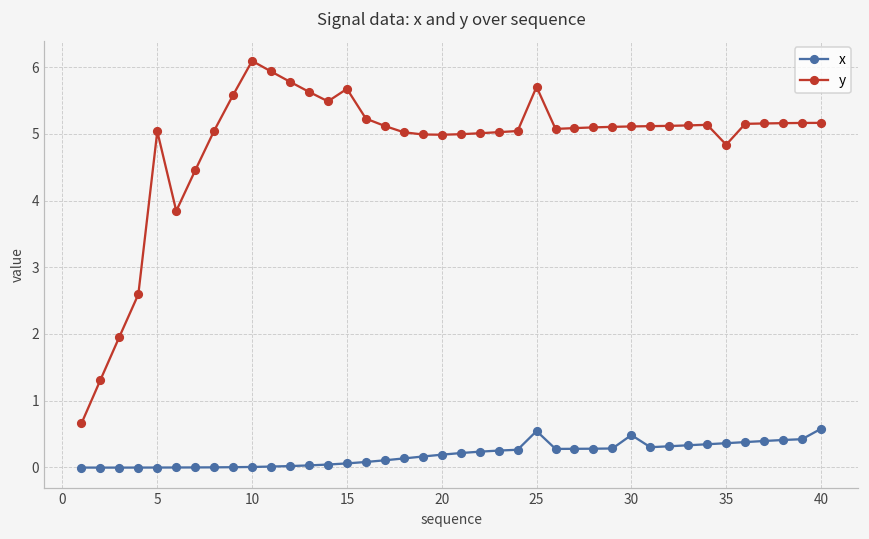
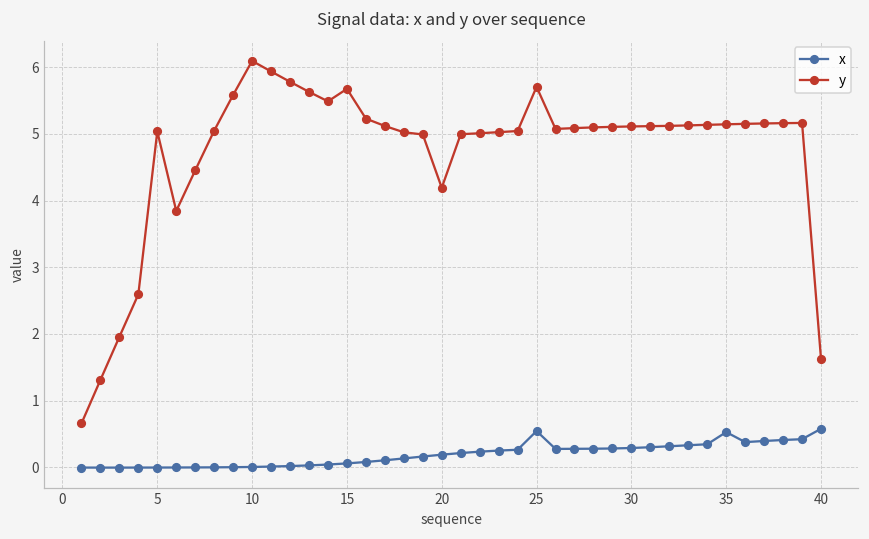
  {
    "x": {
      "5": 0.0,
      "10": 0.0,
      "15": 0.1,
      "20": 0.2,
      "25": 0.5,
-     "30": 0.5,
-     "35": 0.4,
+     "30": 0.3,
+     "35": 0.5,
      "40": 0.6
    },
    "y": {
      "5": 5.0,
      "10": 6.1,
      "15": 5.7,
-     "20": 5.0,
+     "20": 4.2,
      "25": 5.7,
      "30": 5.1,
-     "35": 4.8,
-     "40": 5.2
+     "35": 5.1,
+     "40": 1.6
    }
  }
